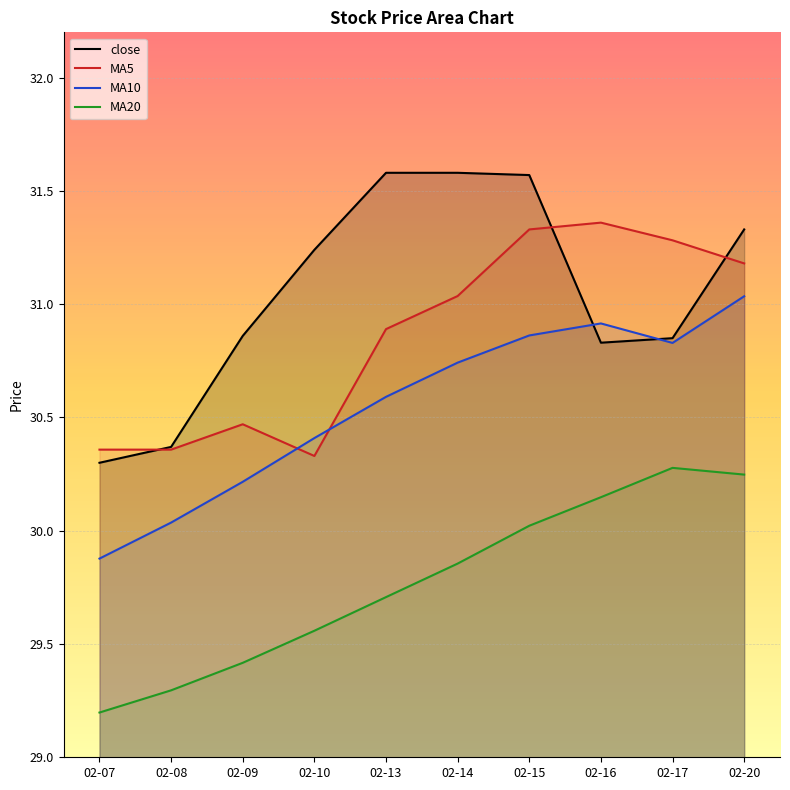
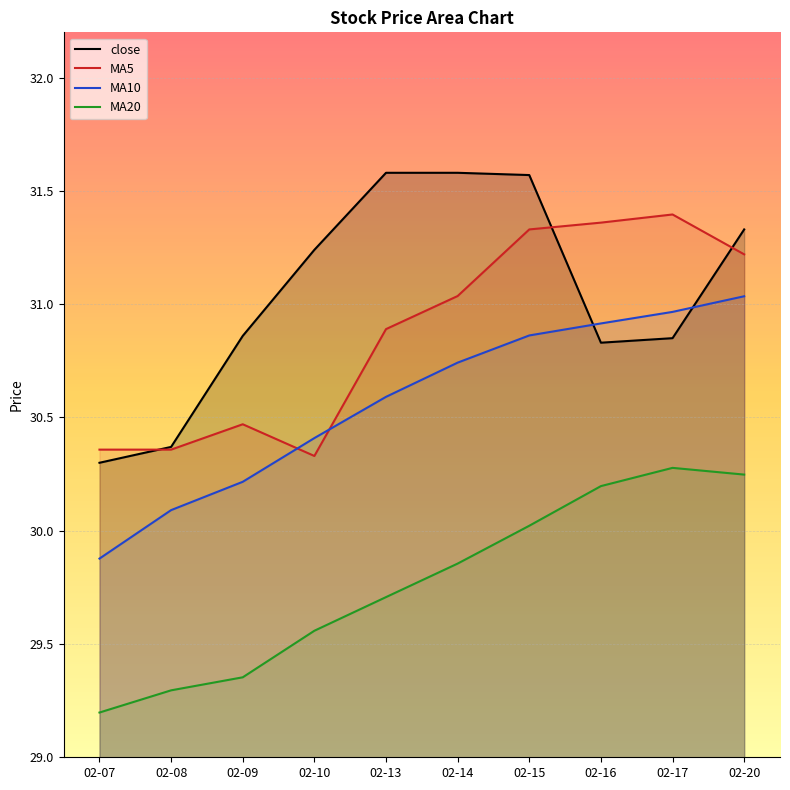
  {
    "close": {
      "02-07": 30.30,
      "02-08": 30.37,
      "02-09": 30.86,
      "02-10": 31.24,
      "02-13": 31.58,
      "02-14": 31.58,
      "02-15": 31.57,
      "02-16": 30.83,
      "02-17": 30.85,
      "02-20": 31.33
    },
    "MA5": {
      "02-07": 30.36,
      "02-08": 30.36,
      "02-09": 30.47,
      "02-10": 30.33,
      "02-13": 30.89,
      "02-14": 31.04,
      "02-15": 31.33,
      "02-16": 31.36,
-     "02-17": 31.28,
-     "02-20": 31.18
+     "02-17": 31.40,
+     "02-20": 31.22
    },
    "MA10": {
      "02-07": 29.88,
-     "02-08": 30.04,
+     "02-08": 30.09,
      "02-09": 30.22,
      "02-10": 30.41,
      "02-13": 30.59,
      "02-14": 30.74,
      "02-15": 30.86,
      "02-16": 30.92,
-     "02-17": 30.83,
+     "02-17": 30.97,
      "02-20": 31.04
    },
    "MA20": {
      "02-07": 29.20,
      "02-08": 29.30,
-     "02-09": 29.42,
+     "02-09": 29.35,
      "02-10": 29.56,
      "02-13": 29.71,
      "02-14": 29.86,
      "02-15": 30.02,
-     "02-16": 30.15,
+     "02-16": 30.20,
      "02-17": 30.28,
      "02-20": 30.25
    }
  }
